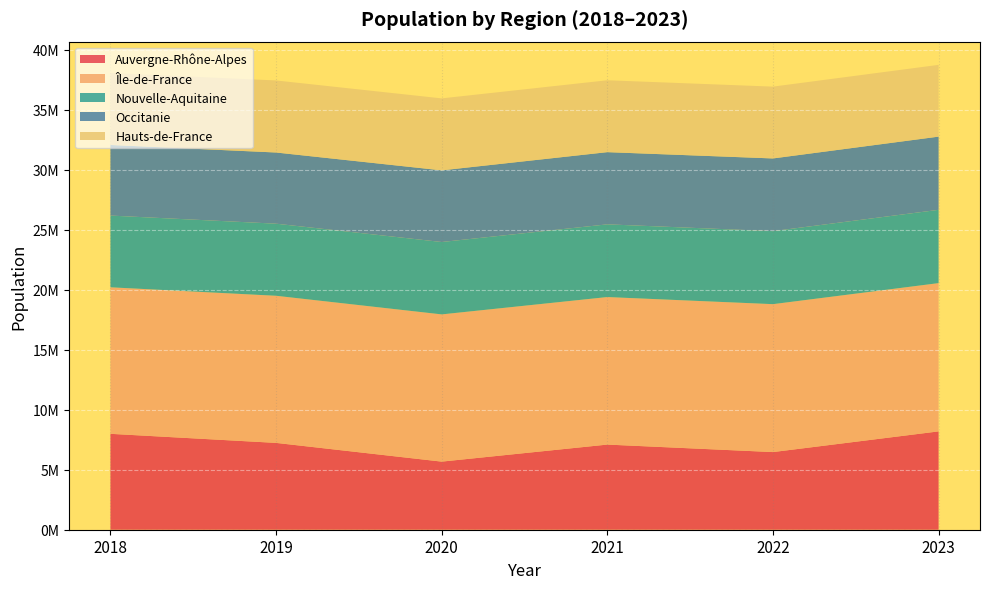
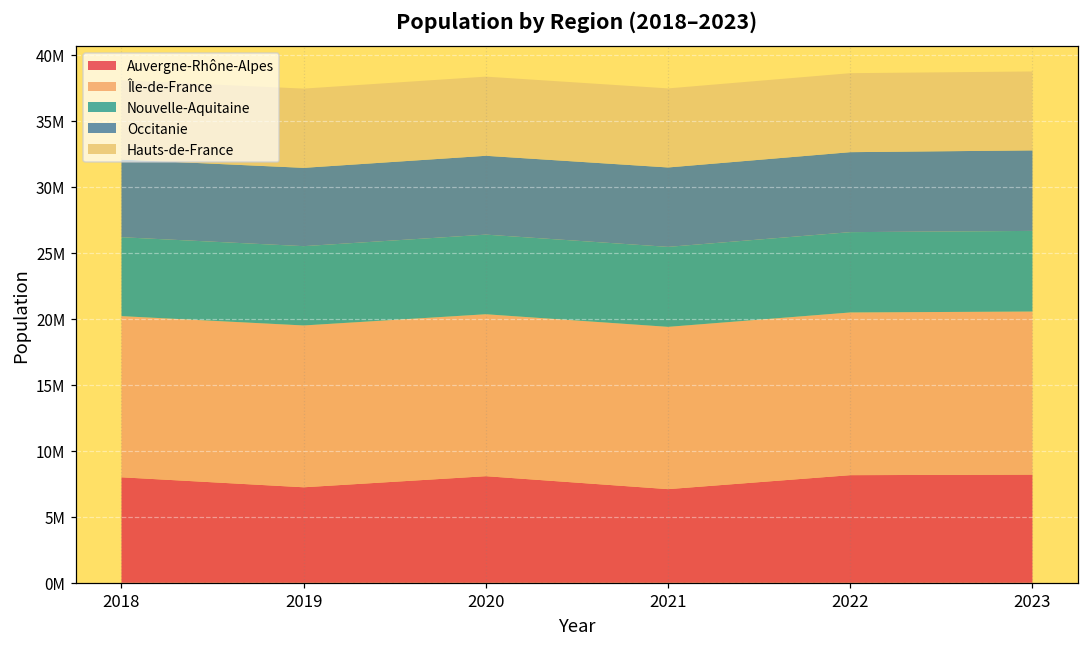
  {
    "Auvergne-Rhône-Alpes": {
      "2018": 8000000,
      "2019": 7200000,
-     "2020": 5700000,
+     "2020": 8100000,
      "2021": 7100000,
-     "2022": 6500000,
+     "2022": 8200000,
      "2023": 8200000
    }
  }
